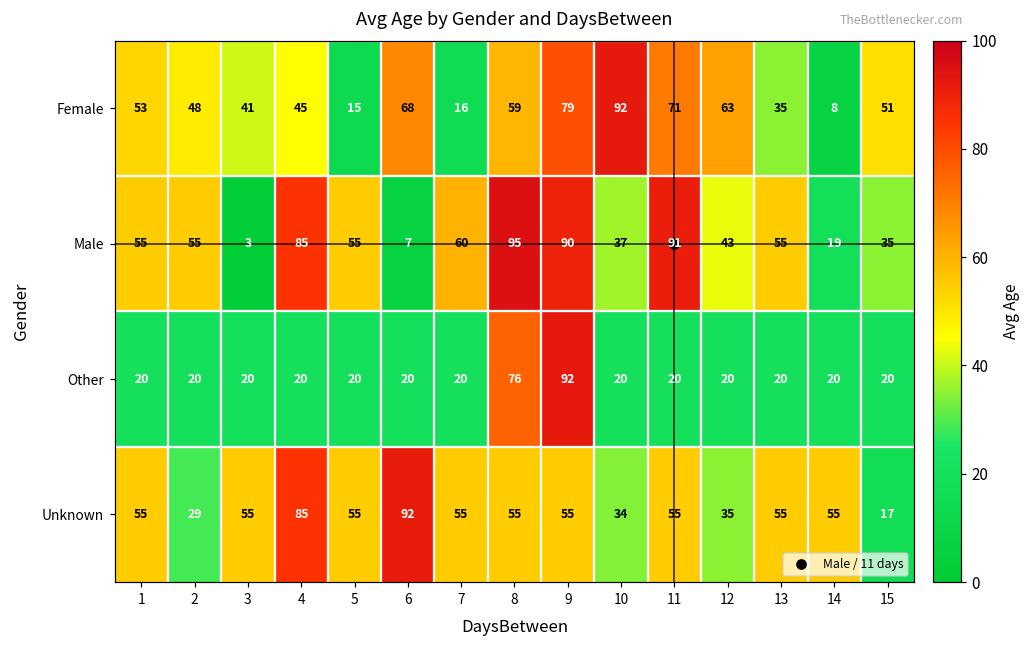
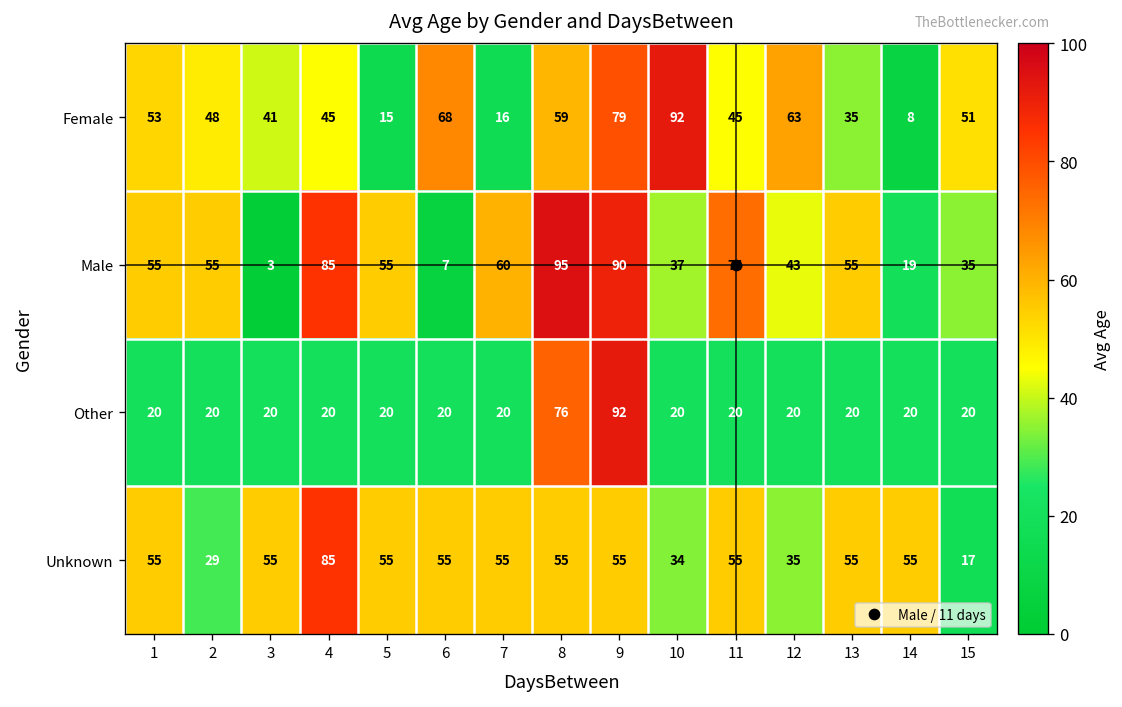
  {
    "Female": {
      "1": 53,
      "2": 48,
      "3": 41,
      "4": 45,
      "5": 15,
      "6": 68,
      "7": 16,
      "8": 59,
      "9": 79,
      "10": 92,
-     "11": 71,
+     "11": 45,
      "12": 63,
      "13": 35,
      "14": 8,
      "15": 51
    },
    "Male": {
      "1": 55,
      "2": 55,
      "3": 3,
      "4": 85,
      "5": 55,
      "6": 7,
      "7": 60,
      "8": 95,
      "9": 90,
      "10": 37,
-     "11": 91,
+     "11": 74,
      "12": 43,
      "13": 55,
      "14": 19,
      "15": 35
    },
    "Other": {
      "1": 20,
      "2": 20,
      "3": 20,
      "4": 20,
      "5": 20,
      "6": 20,
      "7": 20,
      "8": 76,
      "9": 92,
      "10": 20,
      "11": 20,
      "12": 20,
      "13": 20,
      "14": 20,
      "15": 20
    },
    "Unknown": {
      "1": 55,
      "2": 29,
      "3": 55,
      "4": 85,
      "5": 55,
-     "6": 92,
+     "6": 55,
      "7": 55,
      "8": 55,
      "9": 55,
      "10": 34,
      "11": 55,
      "12": 35,
      "13": 55,
      "14": 55,
      "15": 17
    }
  }
